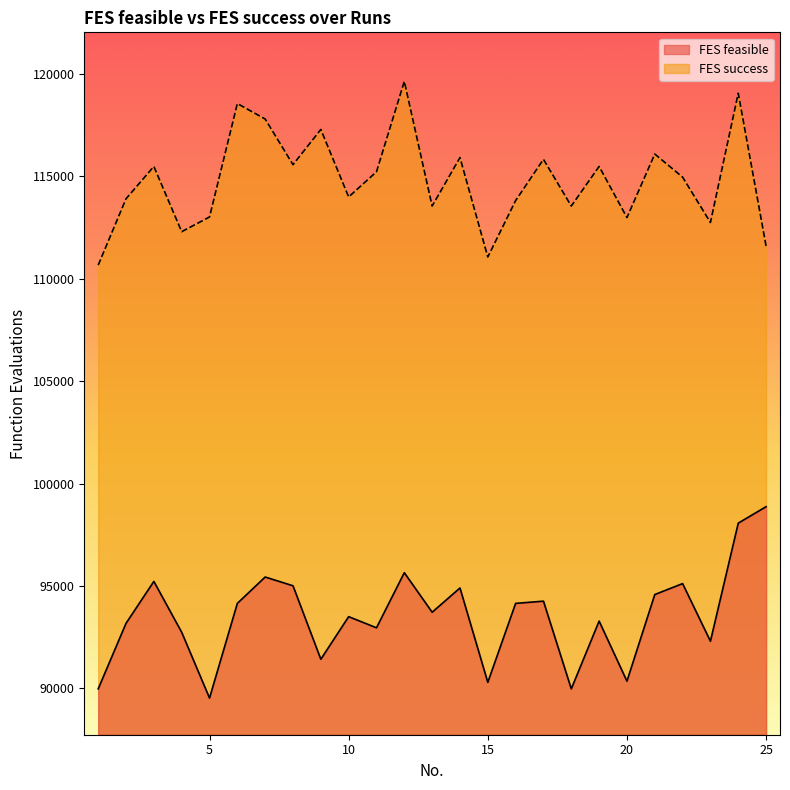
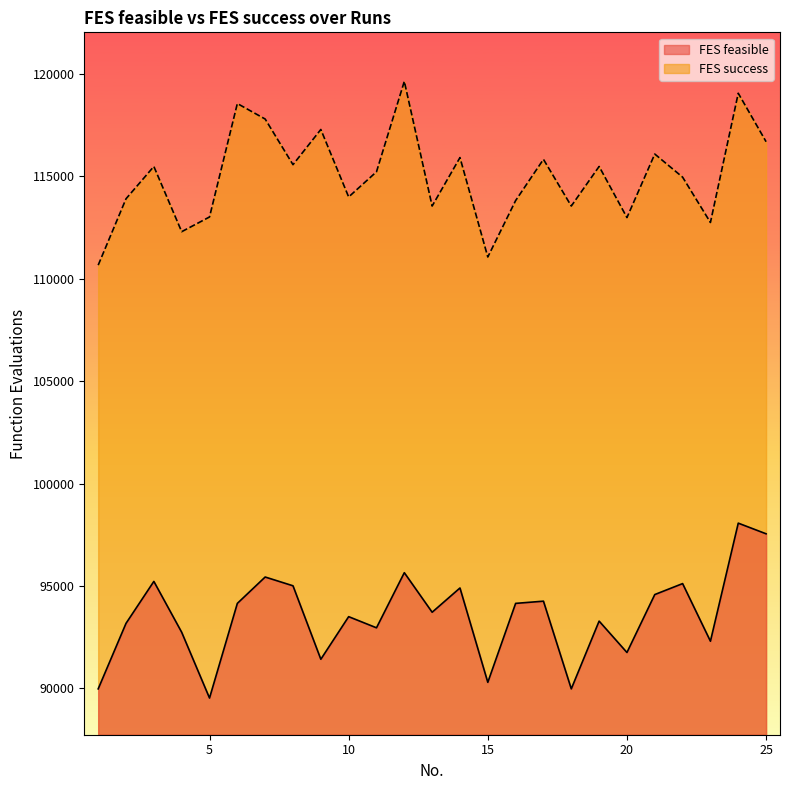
  {
    "FES feasible": {
      "5": 89500,
      "10": 93500,
      "15": 90300,
-     "20": 90400,
-     "25": 98900
+     "20": 91800,
+     "25": 97500
    },
    "FES success": {
      "5": 113000,
      "10": 114000,
      "15": 111100,
      "20": 113000,
-     "25": 111600
+     "25": 116700
    }
  }
